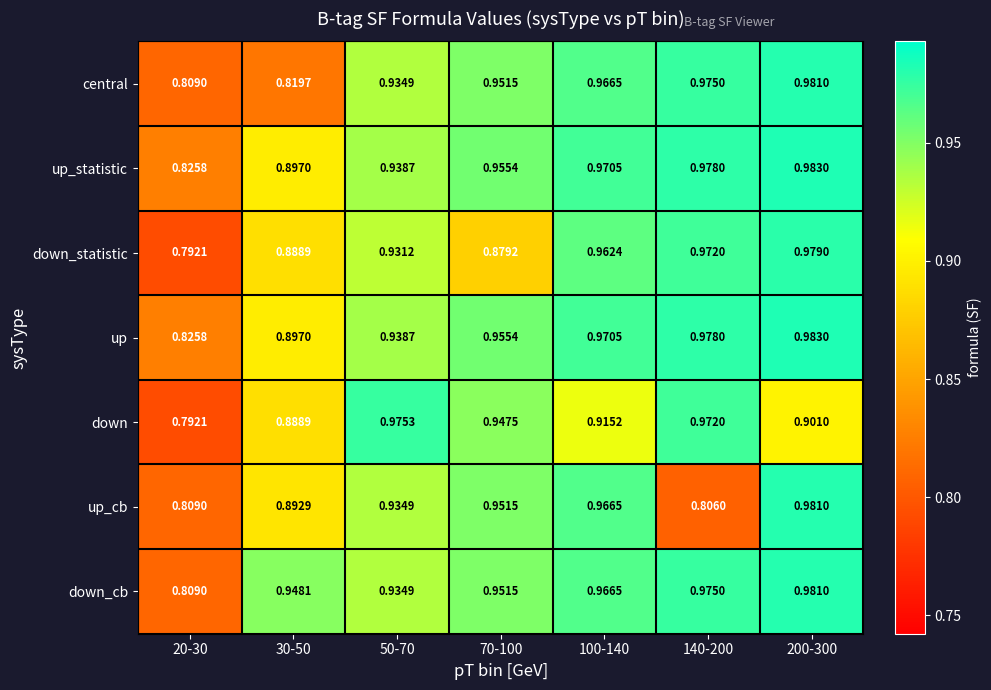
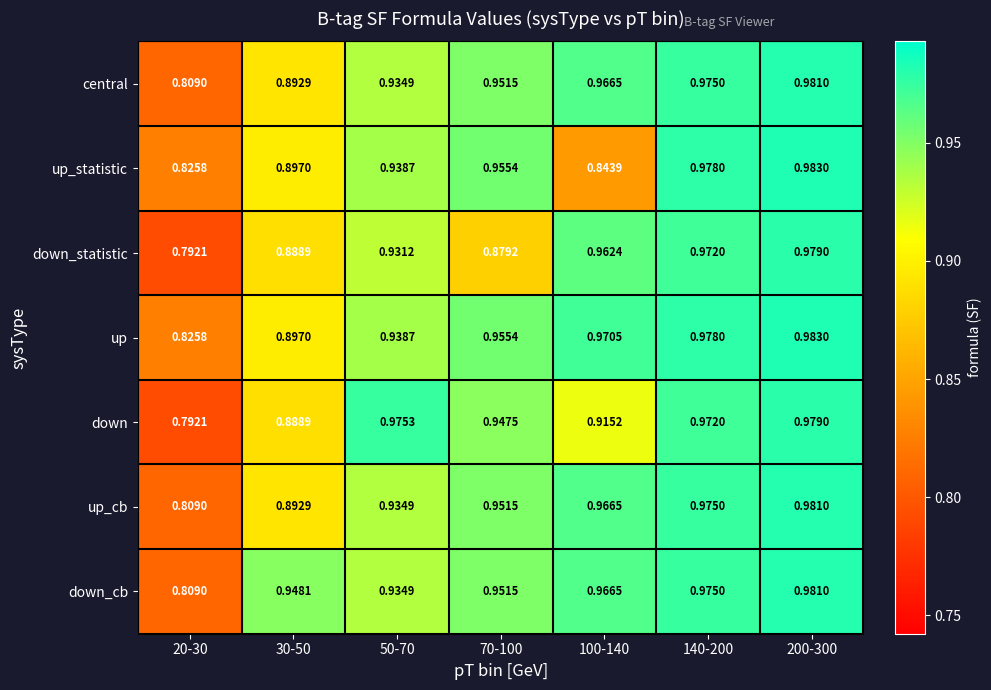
  {
    "central": {
      "20-30": 0.8090,
-     "30-50": 0.8197,
+     "30-50": 0.8929,
      "50-70": 0.9349,
      "70-100": 0.9515,
      "100-140": 0.9665,
      "140-200": 0.9750,
      "200-300": 0.9810
    },
    "up_statistic": {
      "20-30": 0.8258,
      "30-50": 0.8970,
      "50-70": 0.9387,
      "70-100": 0.9554,
-     "100-140": 0.9705,
+     "100-140": 0.8439,
      "140-200": 0.9780,
      "200-300": 0.9830
    },
    "down_statistic": {
      "20-30": 0.7921,
      "30-50": 0.8889,
      "50-70": 0.9312,
      "70-100": 0.8792,
      "100-140": 0.9624,
      "140-200": 0.9720,
      "200-300": 0.9790
    },
    "up": {
      "20-30": 0.8258,
      "30-50": 0.8970,
      "50-70": 0.9387,
      "70-100": 0.9554,
      "100-140": 0.9705,
      "140-200": 0.9780,
      "200-300": 0.9830
    },
    "down": {
      "20-30": 0.7921,
      "30-50": 0.8889,
      "50-70": 0.9753,
      "70-100": 0.9475,
      "100-140": 0.9152,
      "140-200": 0.9720,
-     "200-300": 0.9010
+     "200-300": 0.9790
    },
    "up_cb": {
      "20-30": 0.8090,
      "30-50": 0.8929,
      "50-70": 0.9349,
      "70-100": 0.9515,
      "100-140": 0.9665,
-     "140-200": 0.8060,
+     "140-200": 0.9750,
      "200-300": 0.9810
    },
    "down_cb": {
      "20-30": 0.8090,
      "30-50": 0.9481,
      "50-70": 0.9349,
      "70-100": 0.9515,
      "100-140": 0.9665,
      "140-200": 0.9750,
      "200-300": 0.9810
    }
  }
